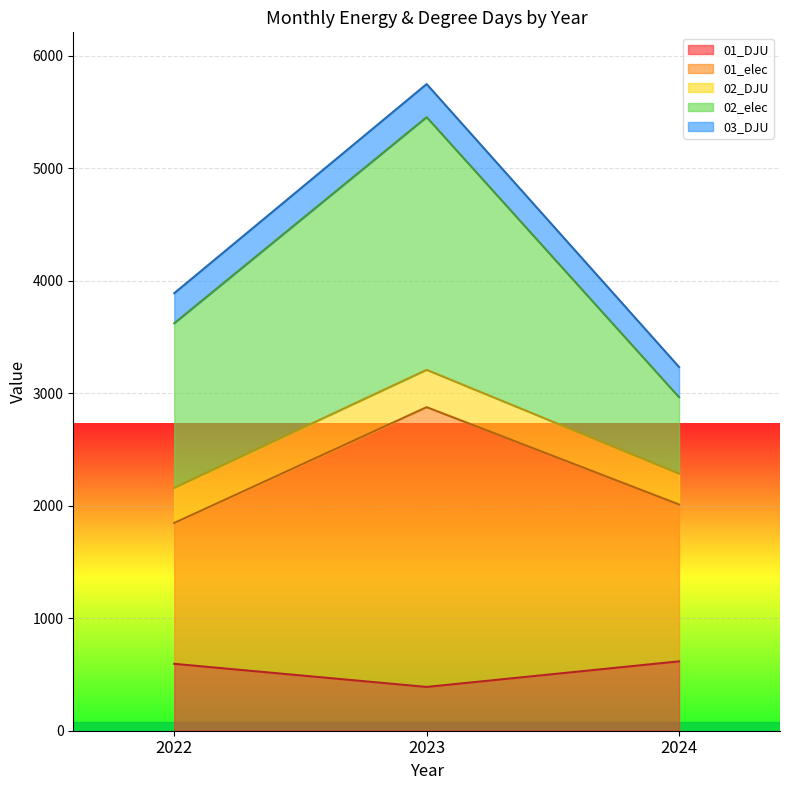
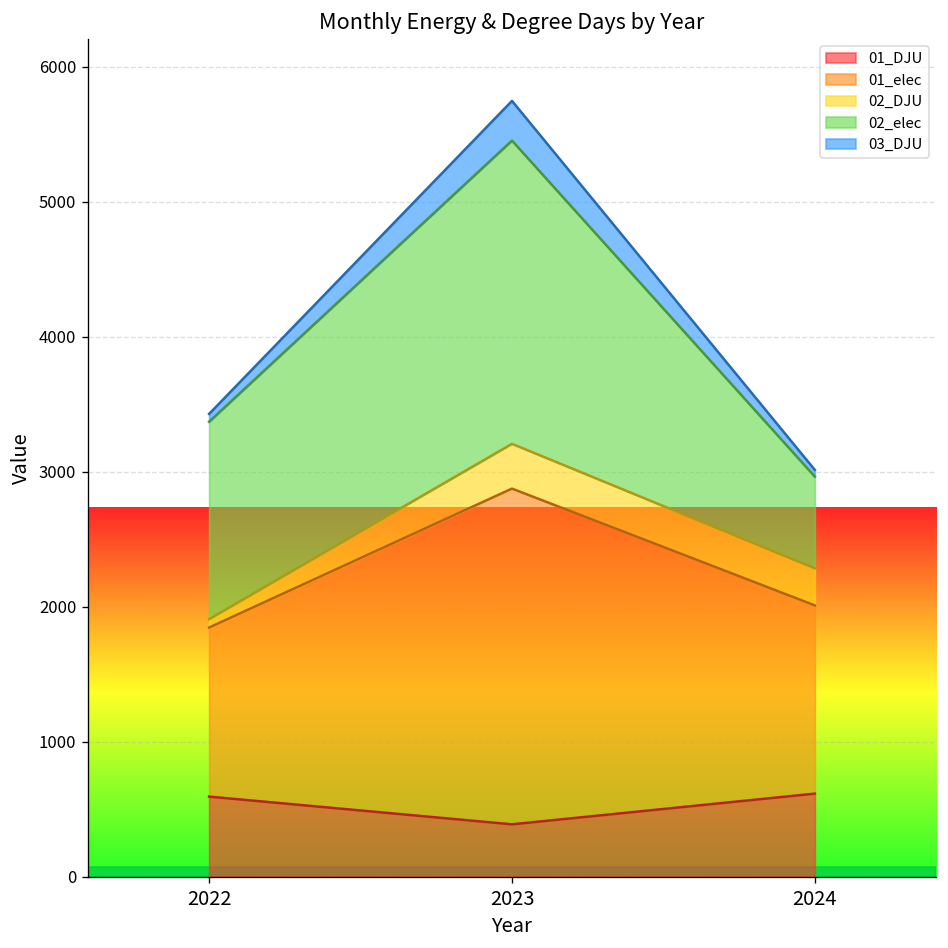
  {
    "01_DJU": {
      "2022": 590,
      "2023": 390,
      "2024": 620
    },
    "01_elec": {
      "2022": 1250,
      "2023": 2490,
      "2024": 1390
    },
    "02_DJU": {
-     "2022": 310,
+     "2022": 60,
      "2023": 330,
      "2024": 270
    },
    "02_elec": {
      "2022": 1460,
      "2023": 2250,
      "2024": 680
    },
    "03_DJU": {
-     "2022": 270,
+     "2022": 60,
      "2023": 290,
-     "2024": 270
+     "2024": 50
    }
  }
